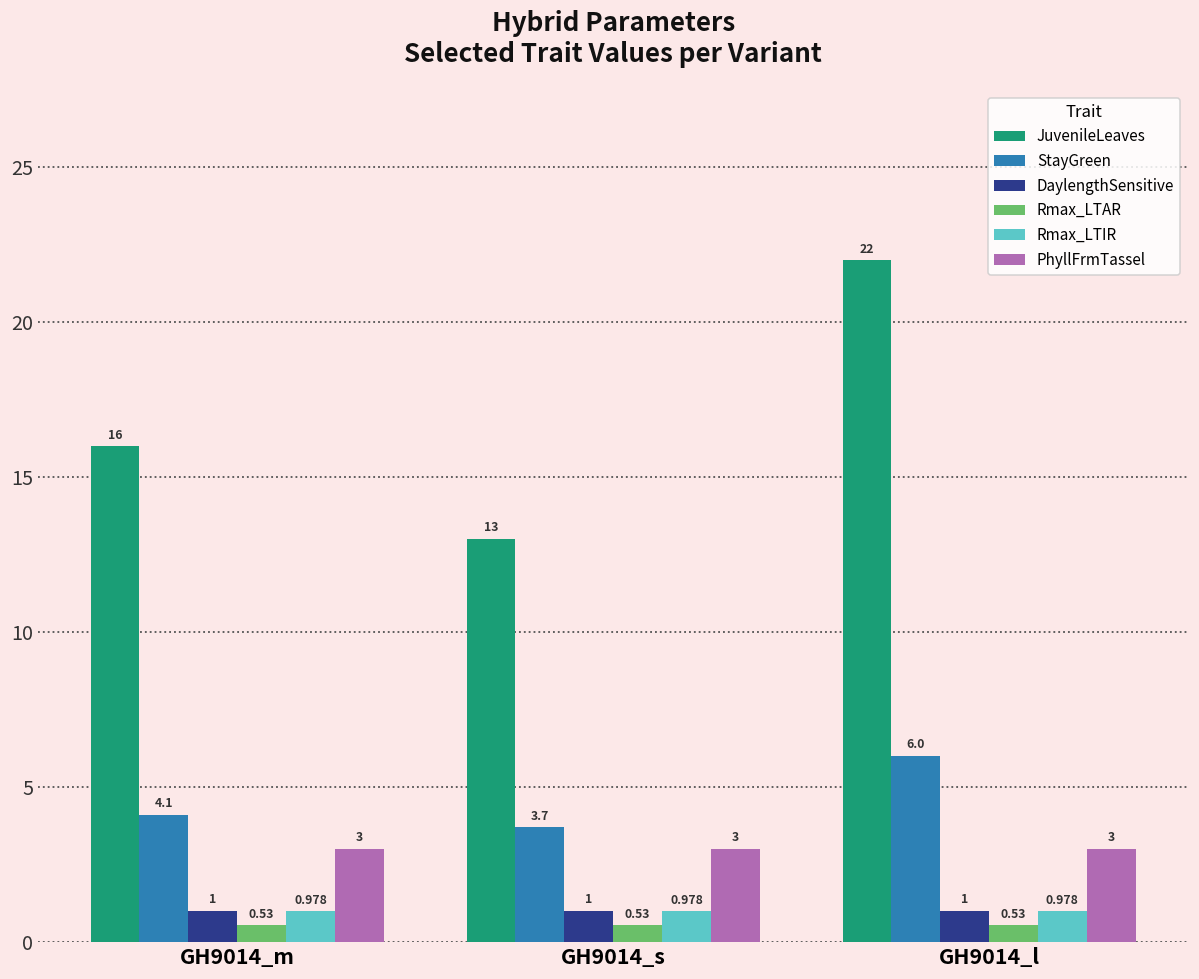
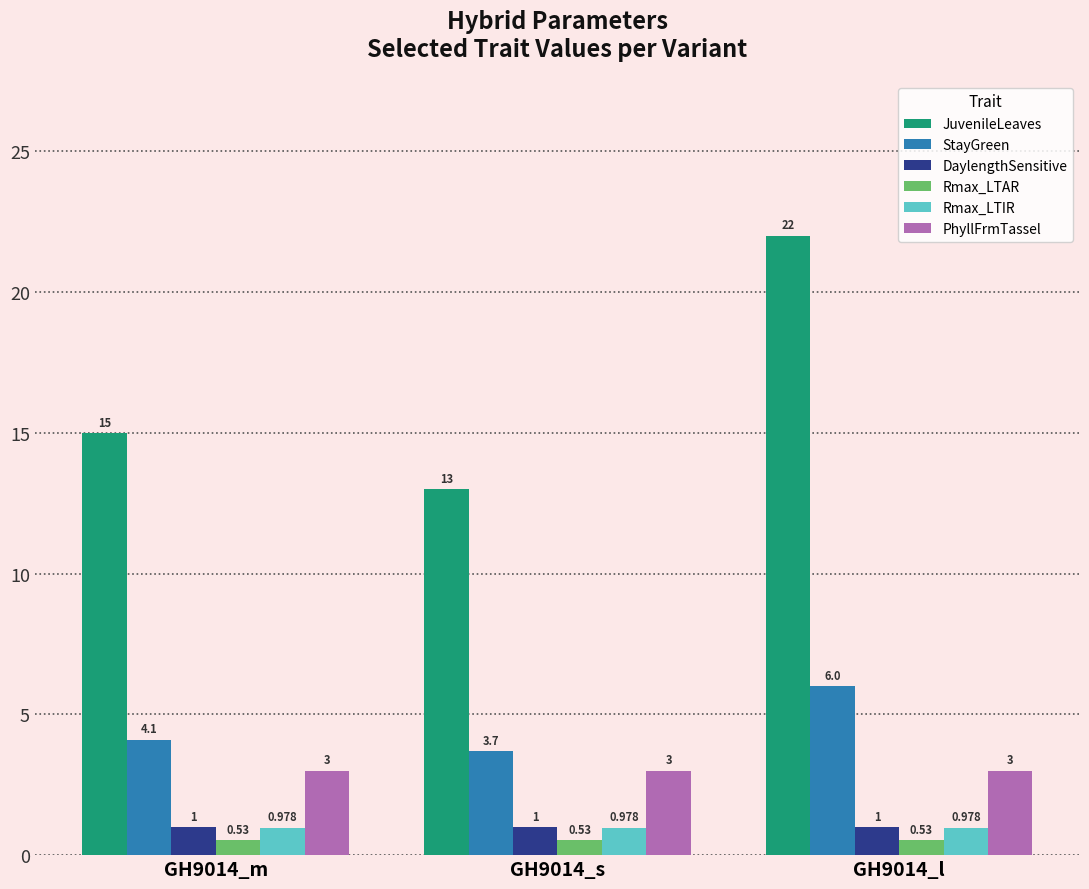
  {
    "JuvenileLeaves": {
-     "GH9014_m": 16,
+     "GH9014_m": 15,
      "GH9014_s": 13,
      "GH9014_l": 22
    },
    "StayGreen": {
      "GH9014_m": 4.1,
      "GH9014_s": 3.7,
      "GH9014_l": 6.0
    },
    "DaylengthSensitive": {
      "GH9014_m": 1,
      "GH9014_s": 1,
      "GH9014_l": 1
    },
    "Rmax_LTAR": {
      "GH9014_m": 0.53,
      "GH9014_s": 0.53,
      "GH9014_l": 0.53
    },
    "Rmax_LTIR": {
      "GH9014_m": 0.978,
      "GH9014_s": 0.978,
      "GH9014_l": 0.978
    },
    "PhyllFrmTassel": {
      "GH9014_m": 3,
      "GH9014_s": 3,
      "GH9014_l": 3
    }
  }
